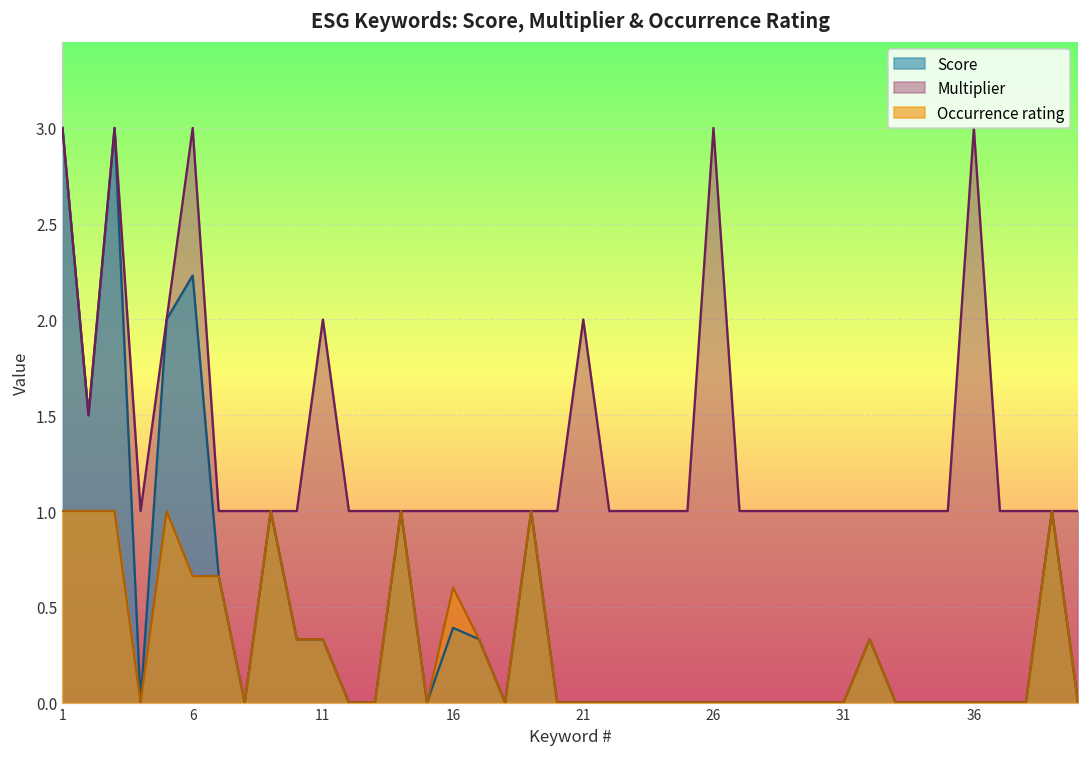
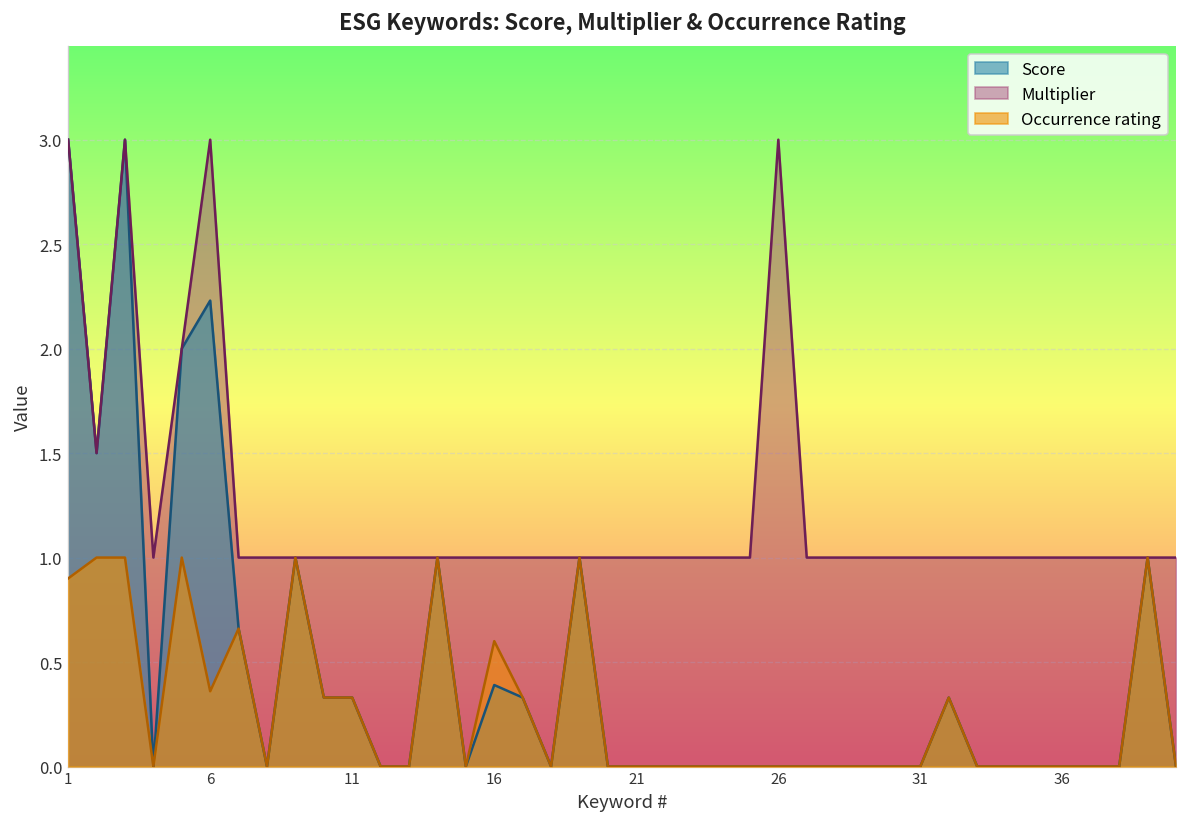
  {
    "Score": {
      "6": 2.23,
      "16": 0.39
    },
    "Multiplier": {
      "6": 3,
-     "11": 2,
+     "11": 1,
      "16": 1,
-     "21": 2,
+     "21": 1,
      "26": 3,
      "31": 1,
-     "36": 3
+     "36": 1
    },
    "Occurrence rating": {
-     "1": 1.0,
-     "6": 0.66,
+     "1": 0.9,
+     "6": 0.36,
      "16": 0.60
    }
  }
